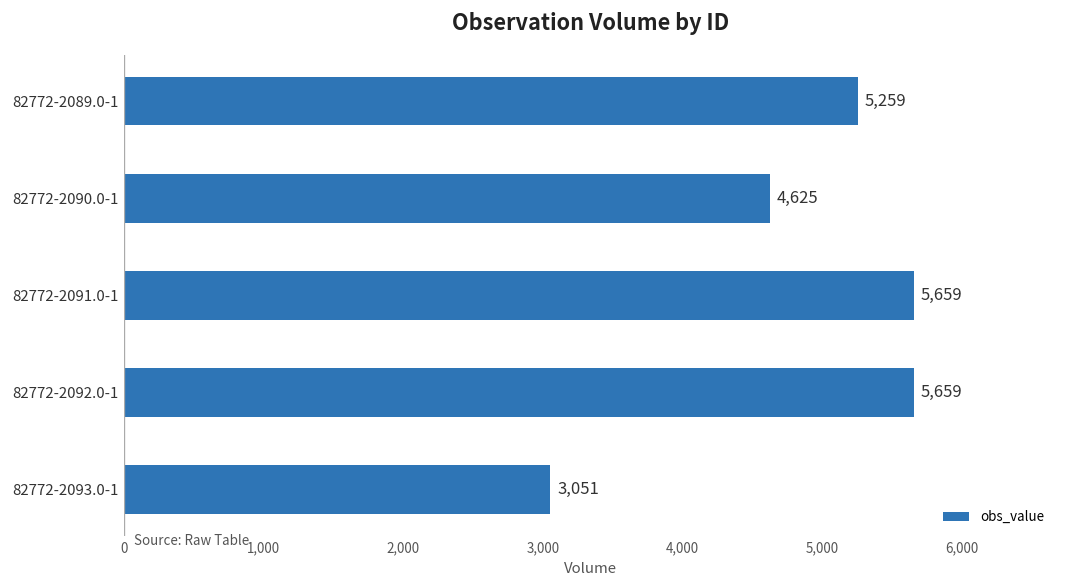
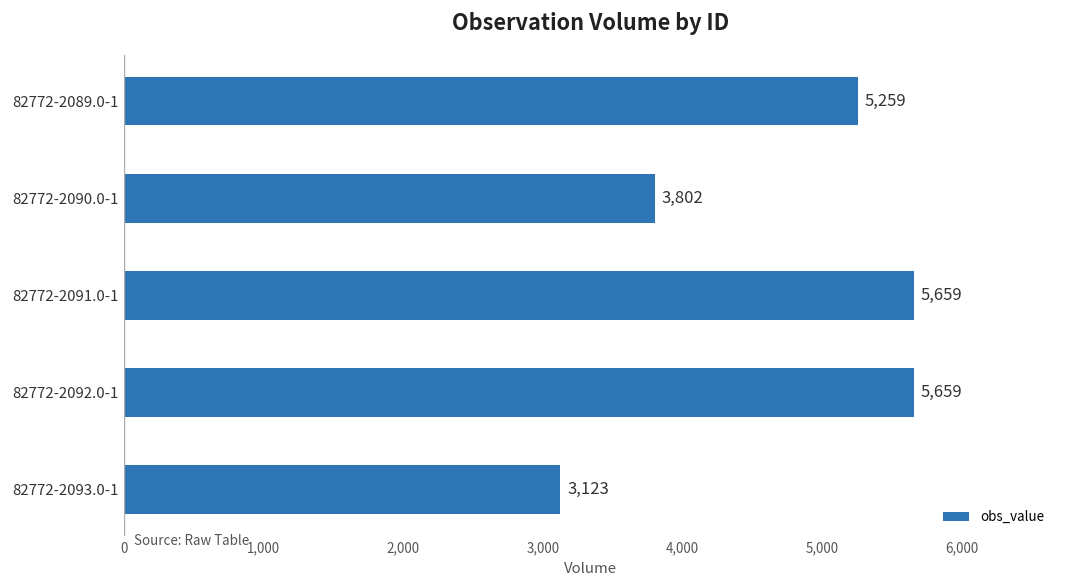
  {
    "82772-2089.0-1": "5,259",
-   "82772-2090.0-1": "4,625",
+   "82772-2090.0-1": "3,802",
    "82772-2091.0-1": "5,659",
    "82772-2092.0-1": "5,659",
-   "82772-2093.0-1": "3,051"
+   "82772-2093.0-1": "3,123"
  }
